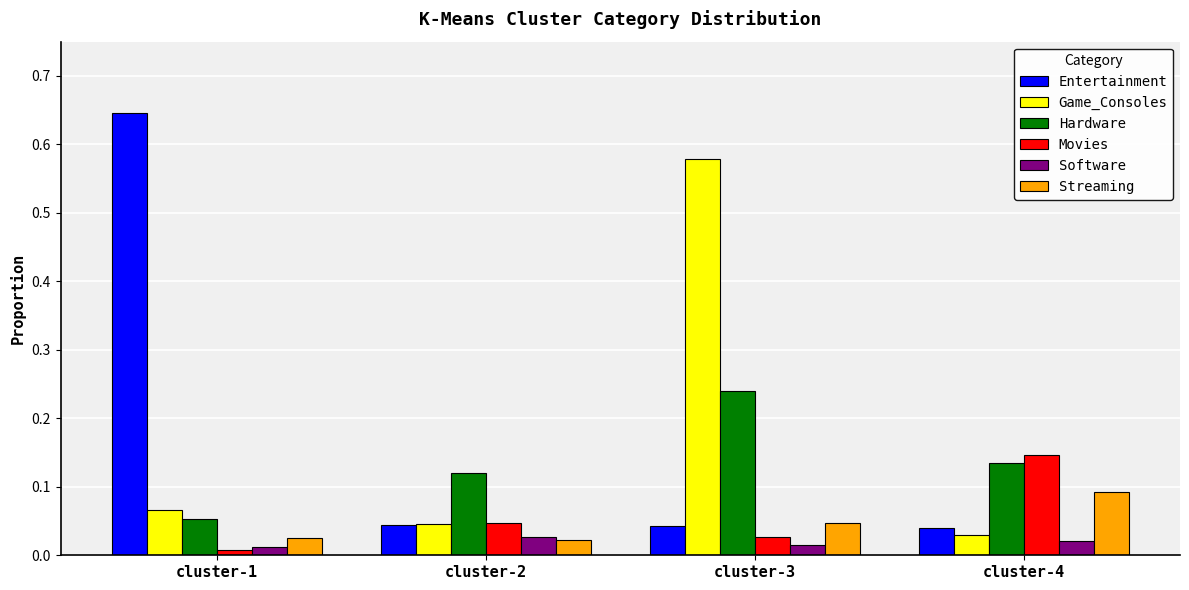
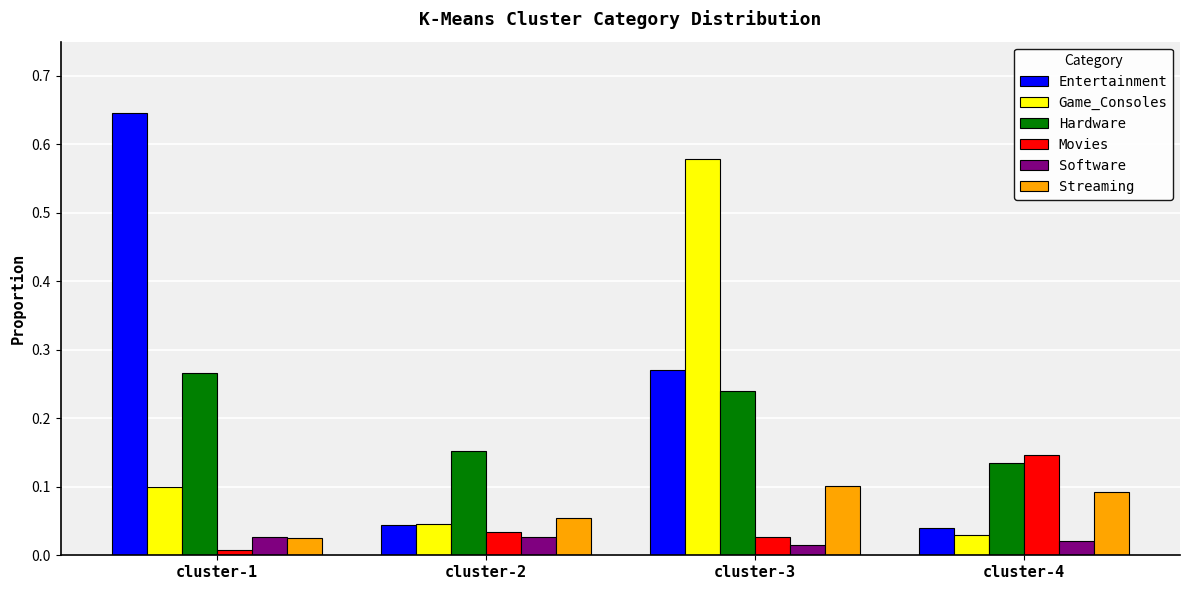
  {
    "Entertainment": {
      "cluster-1": 0.65,
      "cluster-2": 0.04,
-     "cluster-3": 0.04,
+     "cluster-3": 0.27,
      "cluster-4": 0.04
    },
    "Game_Consoles": {
-     "cluster-1": 0.07,
+     "cluster-1": 0.10,
      "cluster-2": 0.05,
      "cluster-3": 0.58,
      "cluster-4": 0.03
    },
    "Hardware": {
-     "cluster-1": 0.05,
-     "cluster-2": 0.12,
+     "cluster-1": 0.27,
+     "cluster-2": 0.15,
      "cluster-3": 0.24,
      "cluster-4": 0.14
    },
    "Movies": {
      "cluster-1": 0.01,
-     "cluster-2": 0.05,
+     "cluster-2": 0.03,
      "cluster-3": 0.03,
      "cluster-4": 0.15
    },
    "Software": {
-     "cluster-1": 0.01,
+     "cluster-1": 0.03,
      "cluster-2": 0.03,
      "cluster-3": 0.02,
      "cluster-4": 0.02
    },
    "Streaming": {
      "cluster-1": 0.03,
-     "cluster-2": 0.02,
-     "cluster-3": 0.05,
+     "cluster-2": 0.05,
+     "cluster-3": 0.10,
      "cluster-4": 0.09
    }
  }
